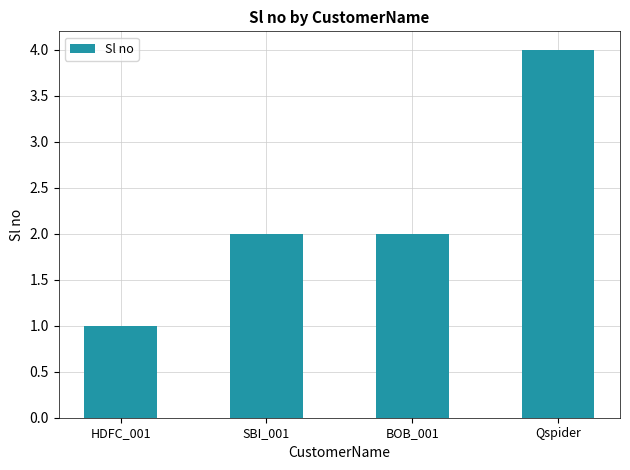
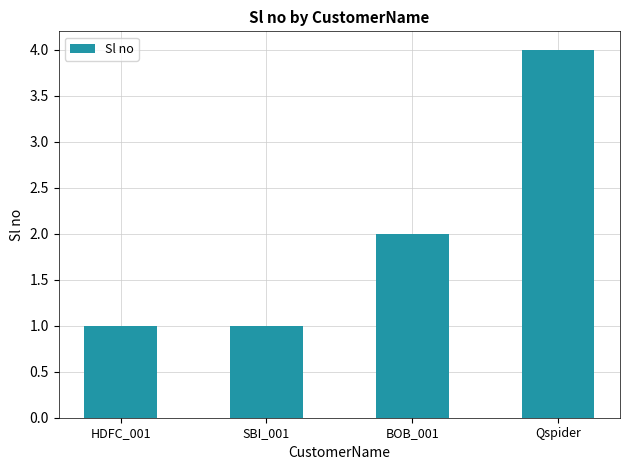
  {
    "HDFC_001": 1,
-   "SBI_001": 2,
+   "SBI_001": 1,
    "BOB_001": 2,
    "Qspider": 4
  }
